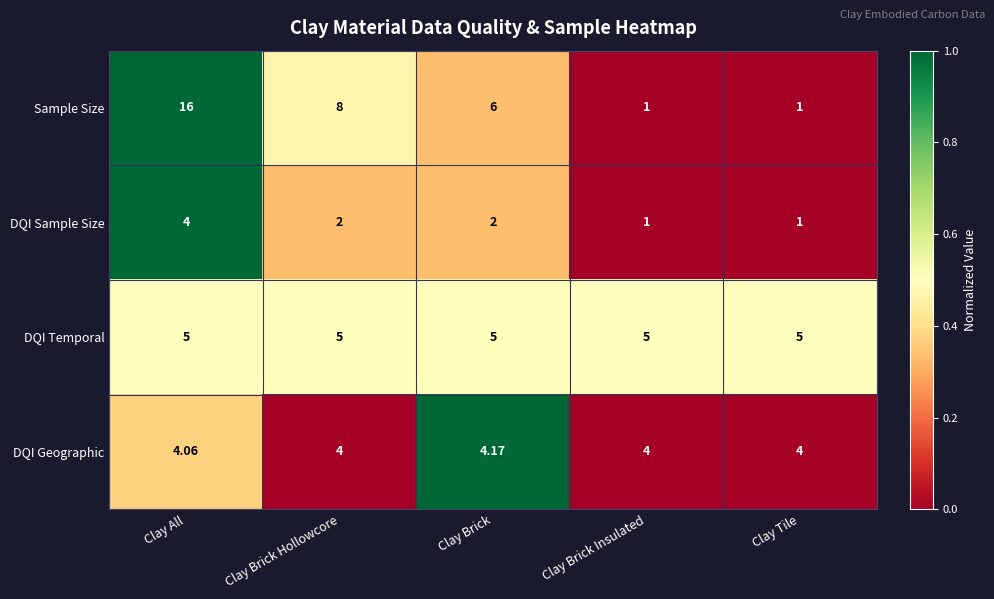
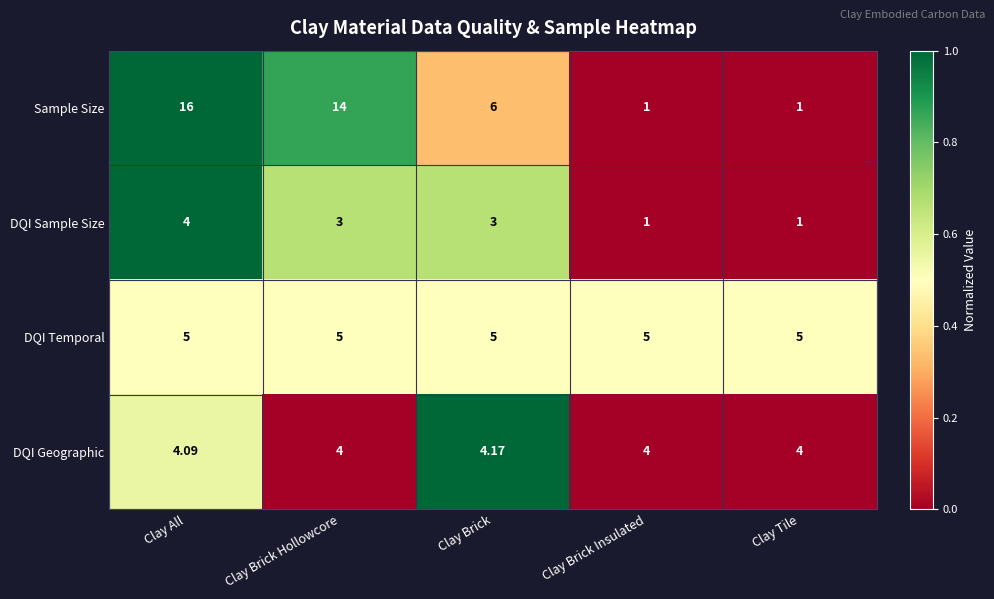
  {
    "Sample Size": {
      "Clay All": 16,
-     "Clay Brick Hollowcore": 8,
+     "Clay Brick Hollowcore": 14,
      "Clay Brick": 6,
      "Clay Brick Insulated": 1,
      "Clay Tile": 1
    },
    "DQI Sample Size": {
      "Clay All": 4,
-     "Clay Brick Hollowcore": 2,
-     "Clay Brick": 2,
+     "Clay Brick Hollowcore": 3,
+     "Clay Brick": 3,
      "Clay Brick Insulated": 1,
      "Clay Tile": 1
    },
    "DQI Temporal": {
      "Clay All": 5,
      "Clay Brick Hollowcore": 5,
      "Clay Brick": 5,
      "Clay Brick Insulated": 5,
      "Clay Tile": 5
    },
    "DQI Geographic": {
-     "Clay All": 4.06,
+     "Clay All": 4.09,
      "Clay Brick Hollowcore": 4,
      "Clay Brick": 4.17,
      "Clay Brick Insulated": 4,
      "Clay Tile": 4
    }
  }
